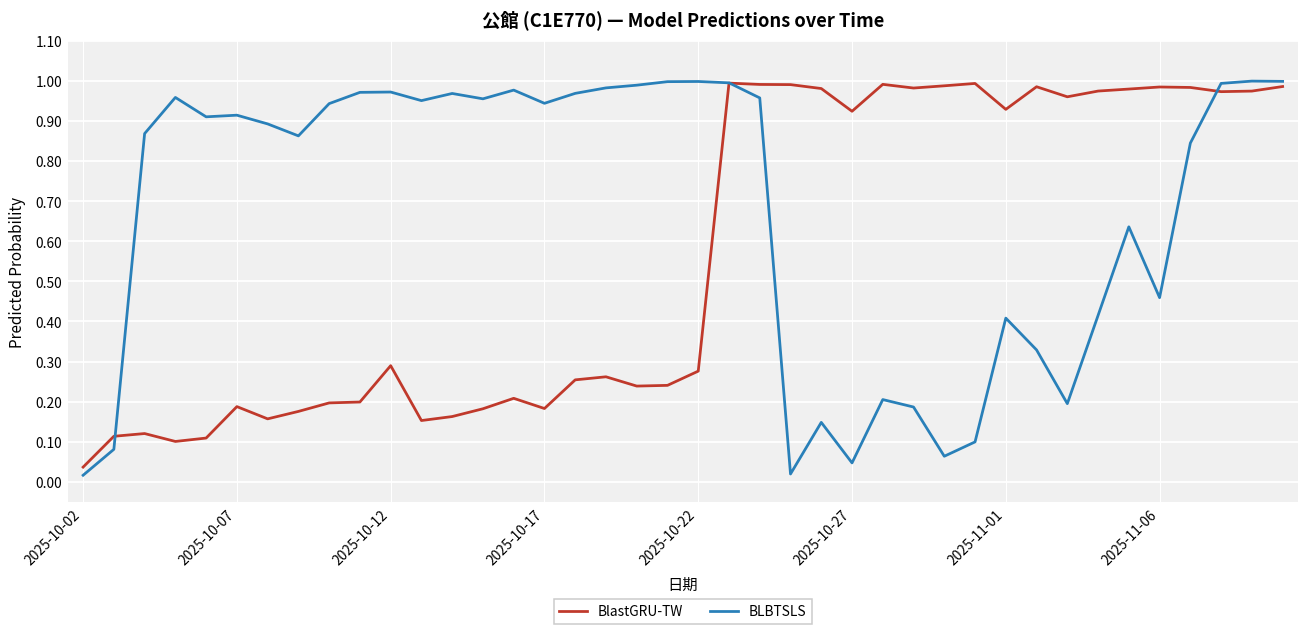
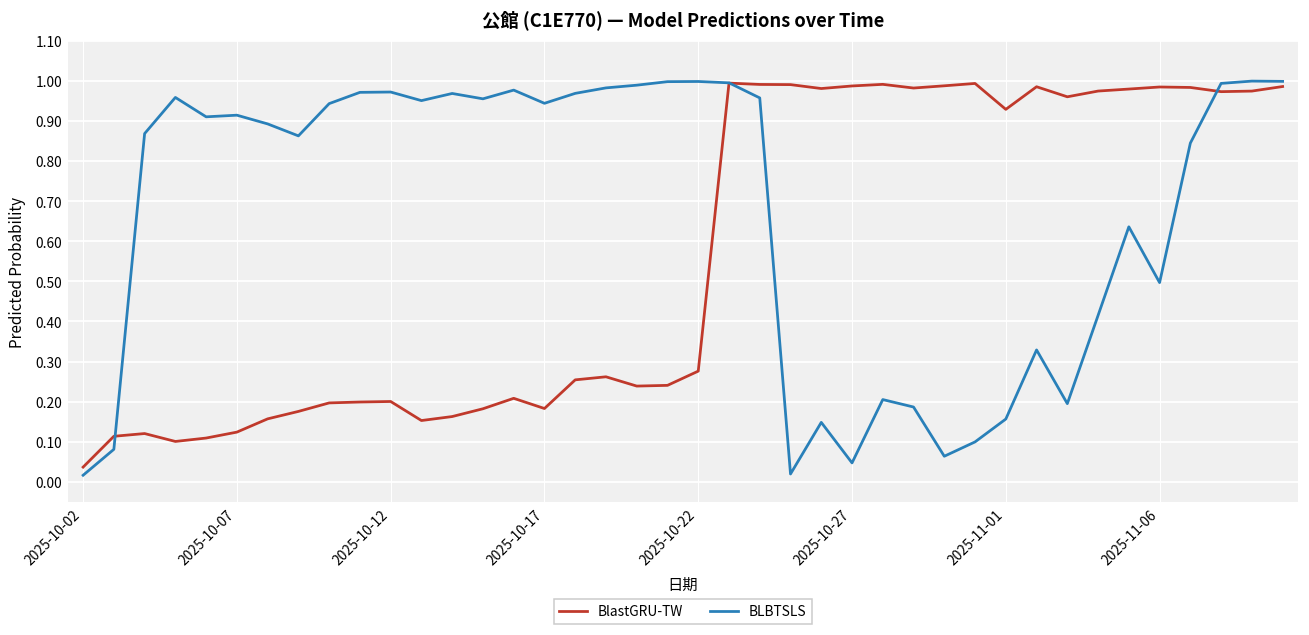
  {
    "BlastGRU-TW": {
      "2025-10-02": 0.04,
-     "2025-10-07": 0.19,
-     "2025-10-12": 0.29,
+     "2025-10-07": 0.12,
+     "2025-10-12": 0.20,
      "2025-10-17": 0.18,
      "2025-10-22": 0.28,
-     "2025-10-27": 0.92,
+     "2025-10-27": 0.99,
      "2025-11-01": 0.93,
      "2025-11-06": 0.99
    },
    "BLBTSLS": {
      "2025-10-02": 0.02,
      "2025-10-07": 0.91,
      "2025-10-12": 0.97,
      "2025-10-17": 0.94,
      "2025-10-22": 1.00,
      "2025-10-27": 0.05,
-     "2025-11-01": 0.41,
-     "2025-11-06": 0.46
+     "2025-11-01": 0.16,
+     "2025-11-06": 0.50
    }
  }
